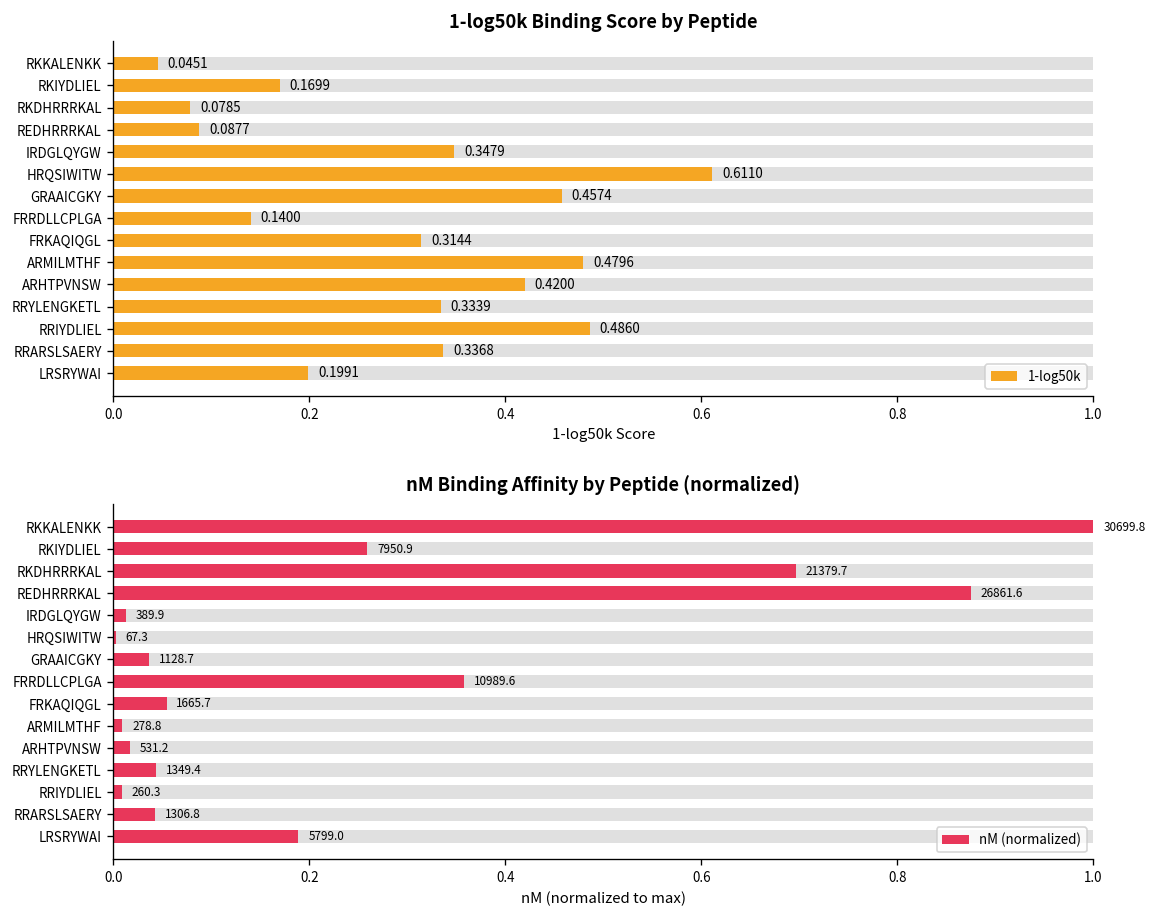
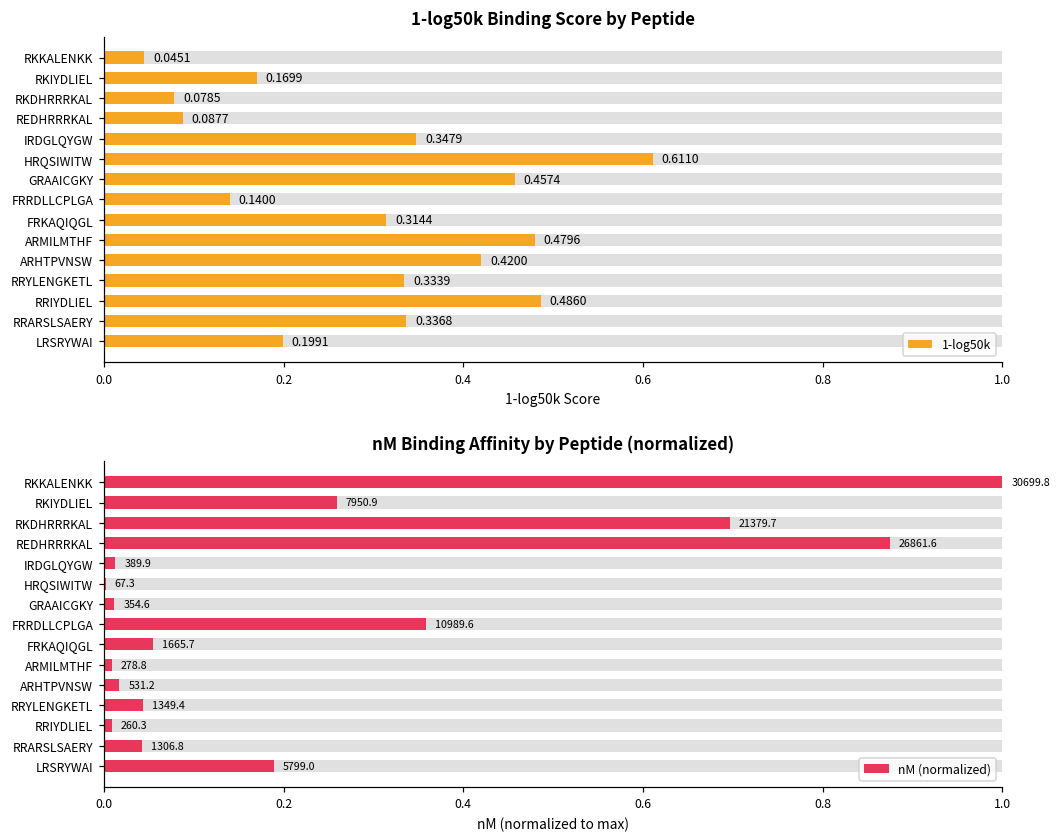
  {
    "nM Binding Affinity by Peptide (normalized)": {
      "nM (normalized)": {
-       "GRAAICGKY": 1128.7
+       "GRAAICGKY": 354.6
      }
    }
  }
